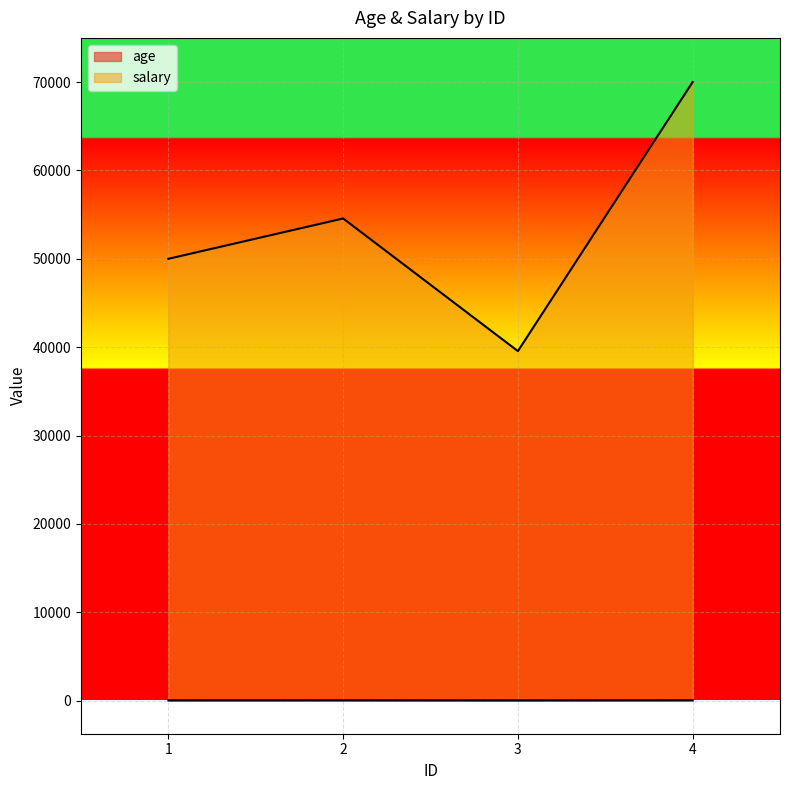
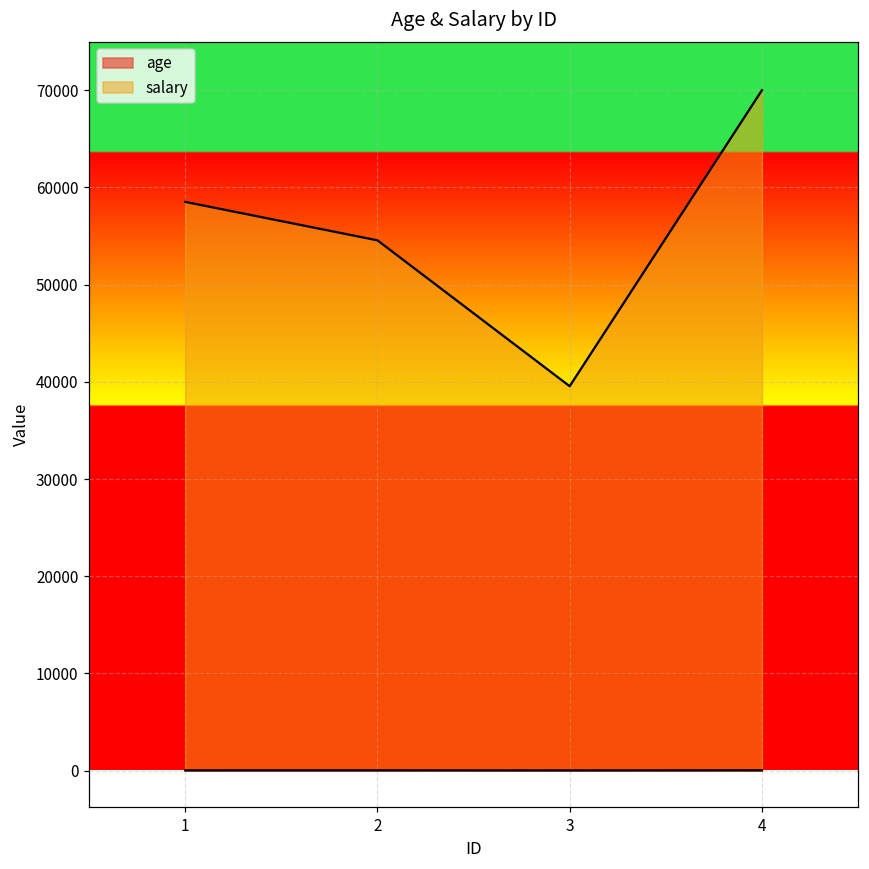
  {
    "age": {
      "1": 0,
      "2": 0,
      "3": 0,
      "4": 0
    },
    "salary": {
-     "1": 50000,
+     "1": 59000,
      "2": 55000,
      "3": 40000,
      "4": 70000
    }
  }
